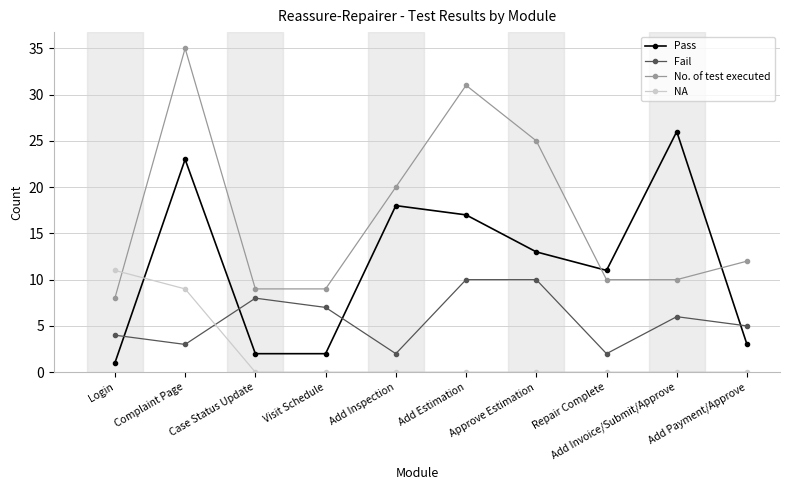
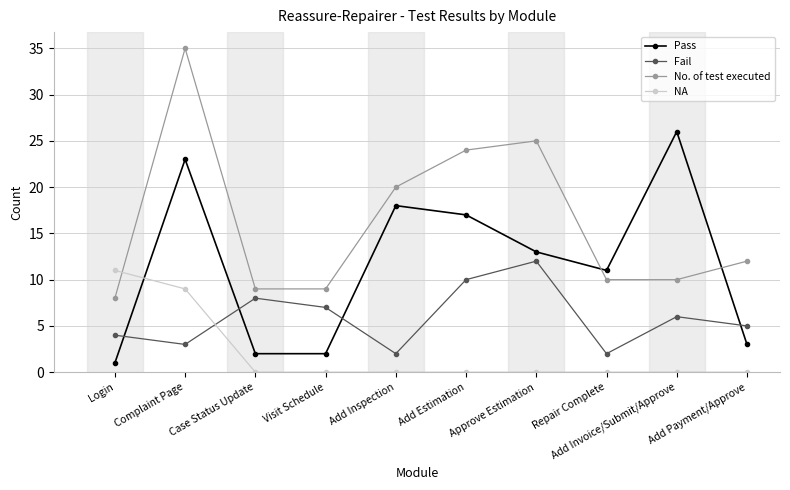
  {
    "Pass": {
      "Login": 1,
      "Complaint Page": 23,
      "Case Status Update": 2,
      "Visit Schedule": 2,
      "Add Inspection": 18,
      "Add Estimation": 17,
      "Approve Estimation": 13,
      "Repair Complete": 11,
      "Add Invoice/Submit/Approve": 26,
      "Add Payment/Approve": 3
    },
    "Fail": {
      "Login": 4,
      "Complaint Page": 3,
      "Case Status Update": 8,
      "Visit Schedule": 7,
      "Add Inspection": 2,
      "Add Estimation": 10,
-     "Approve Estimation": 10,
+     "Approve Estimation": 12,
      "Repair Complete": 2,
      "Add Invoice/Submit/Approve": 6,
      "Add Payment/Approve": 5
    },
    "No. of test executed": {
      "Login": 8,
      "Complaint Page": 35,
      "Case Status Update": 9,
      "Visit Schedule": 9,
      "Add Inspection": 20,
-     "Add Estimation": 31,
+     "Add Estimation": 24,
      "Approve Estimation": 25,
      "Repair Complete": 10,
      "Add Invoice/Submit/Approve": 10,
      "Add Payment/Approve": 12
    },
    "NA": {
      "Login": 11,
      "Complaint Page": 9,
      "Case Status Update": 0,
      "Visit Schedule": 0,
      "Add Inspection": 0,
      "Add Estimation": 0,
      "Approve Estimation": 0,
      "Repair Complete": 0,
      "Add Invoice/Submit/Approve": 0,
      "Add Payment/Approve": 0
    }
  }
